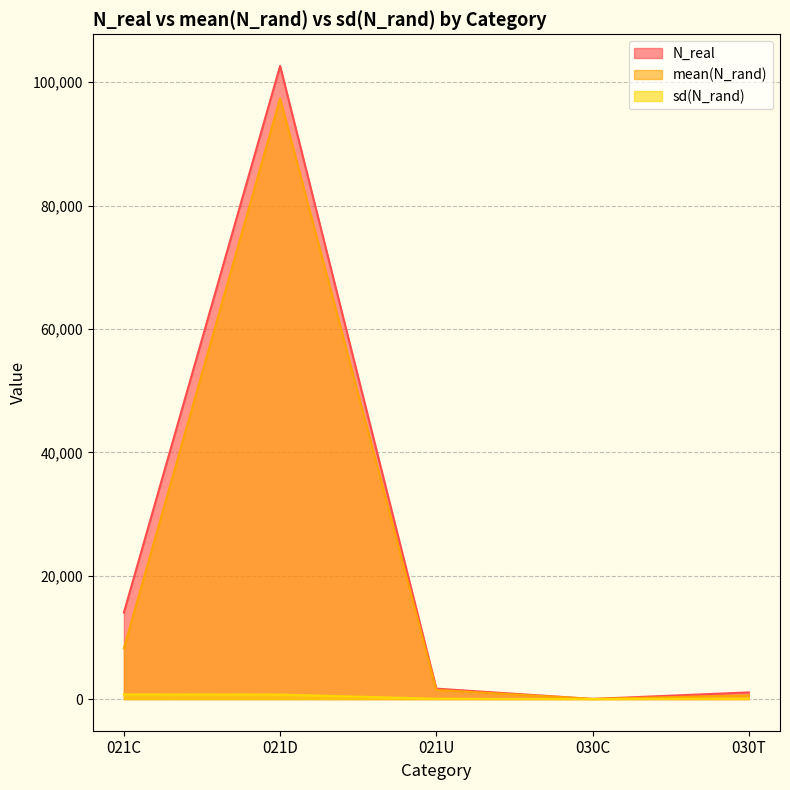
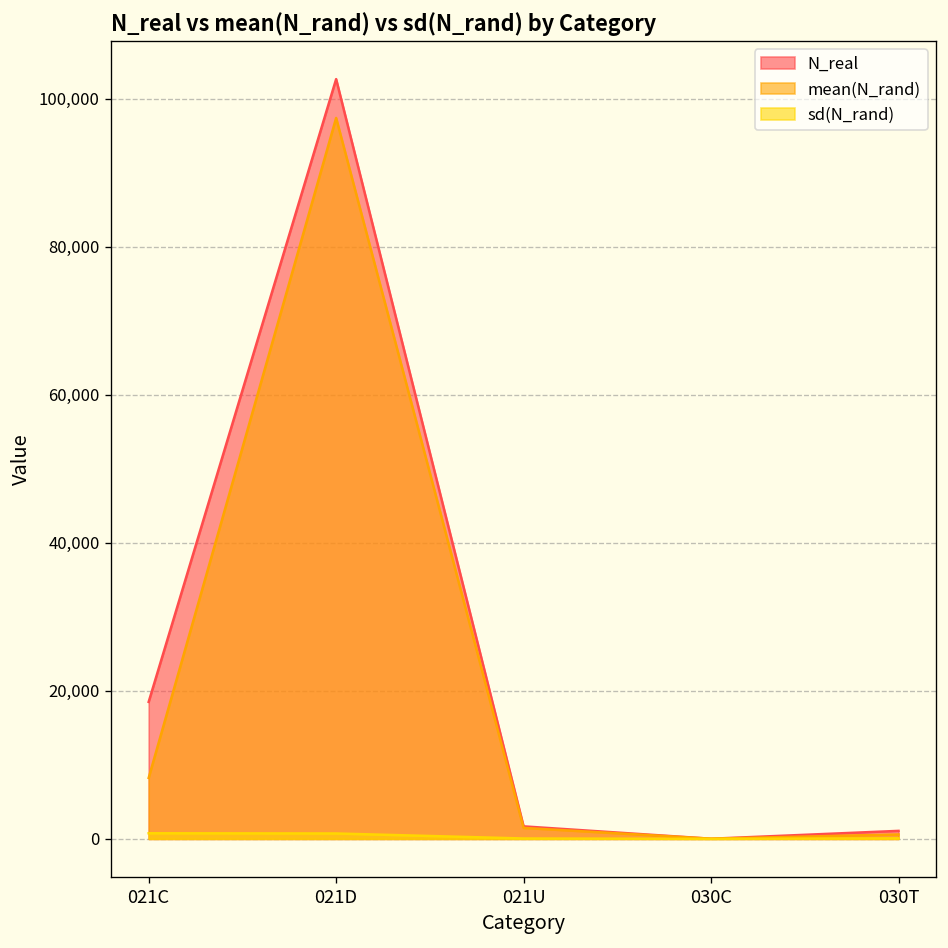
  {
    "N_real": {
-     "021C": "14,000",
+     "021C": "19,000",
      "021D": "103,000",
      "030T": "1,000"
    }
  }
